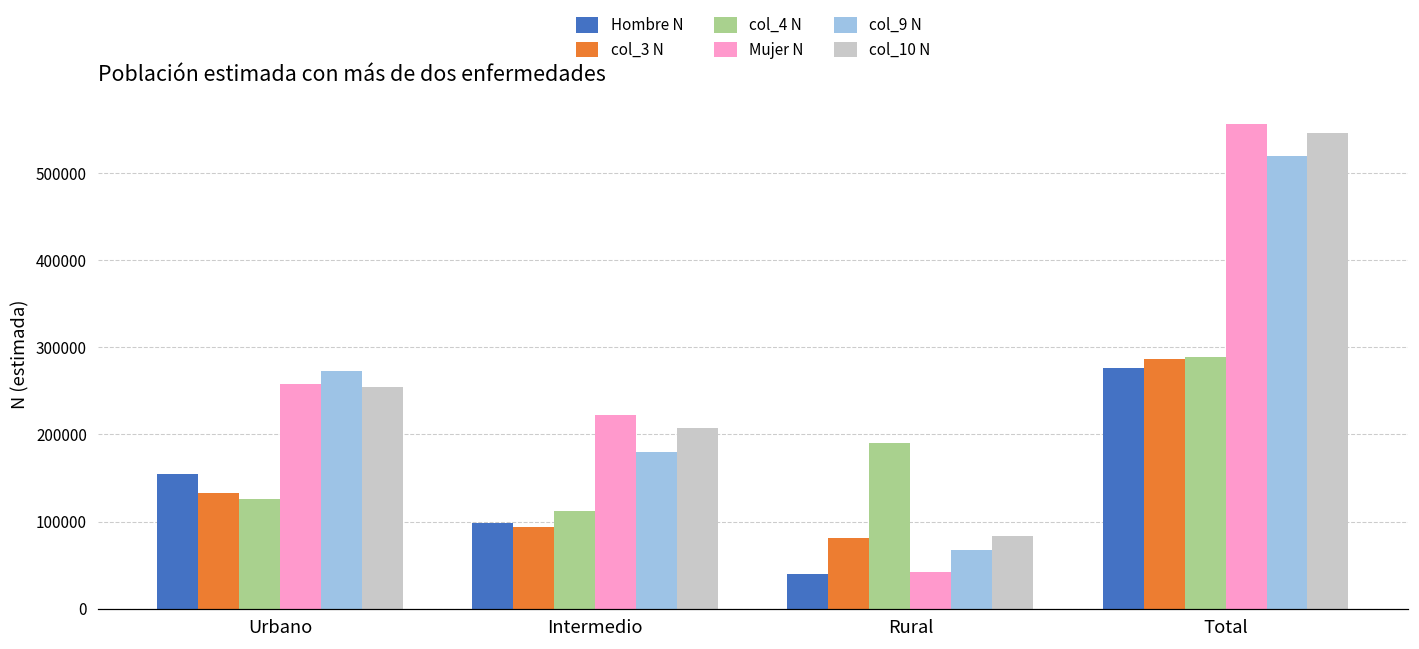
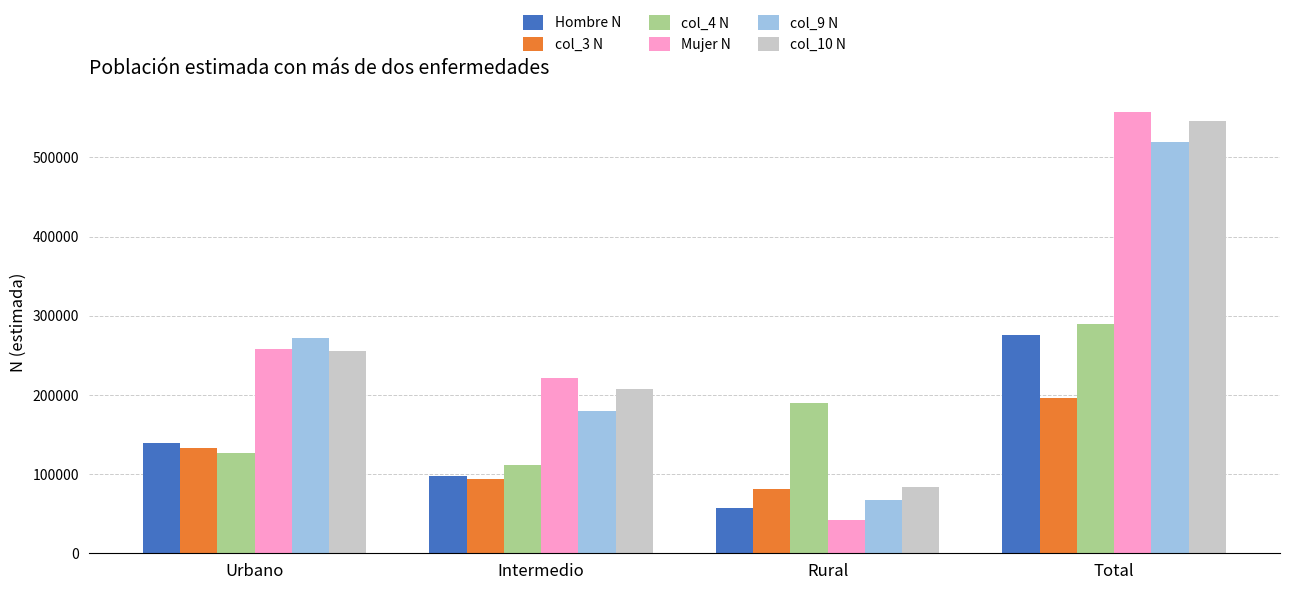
  {
    "Hombre N": {
-     "Urbano": 150000,
+     "Urbano": 140000,
      "Intermedio": 100000,
-     "Rural": 40000,
+     "Rural": 60000,
      "Total": 280000
    },
    "col_3 N": {
      "Urbano": 130000,
      "Intermedio": 90000,
      "Rural": 80000,
-     "Total": 290000
+     "Total": 200000
    },
    "col_4 N": {
      "Urbano": 130000,
      "Intermedio": 110000,
      "Rural": 190000,
      "Total": 290000
    },
    "Mujer N": {
      "Urbano": 260000,
      "Intermedio": 220000,
      "Rural": 40000,
      "Total": 560000
    }
  }
